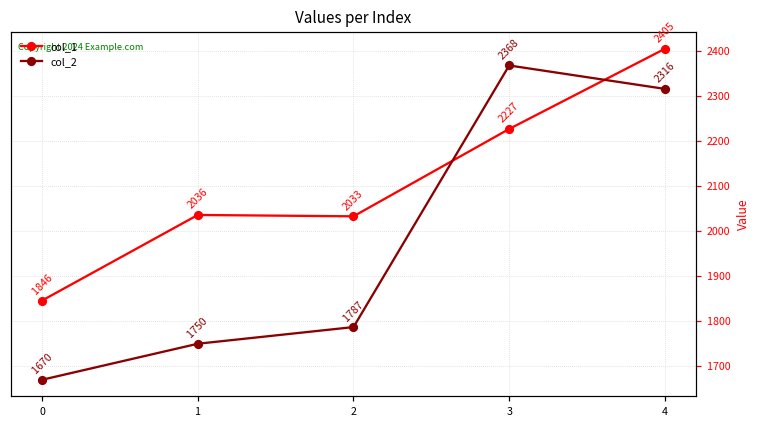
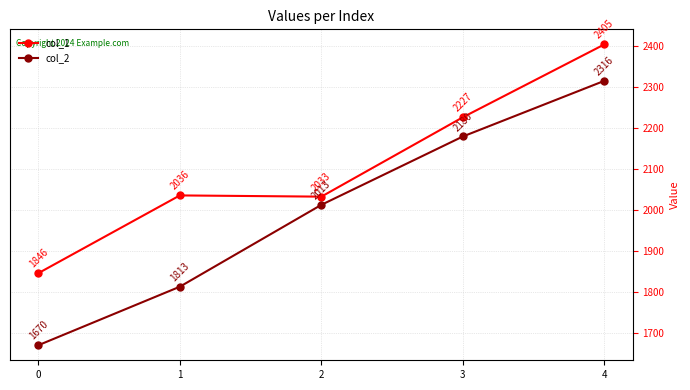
  {
    "col_1": {
      "0": 1846,
      "1": 2036,
      "2": 2033,
      "3": 2227,
      "4": 2405
    },
    "col_2": {
      "0": 1670,
-     "1": 1750,
-     "2": 1787,
-     "3": 2368,
+     "1": 1813,
+     "2": 2013,
+     "3": 2180,
      "4": 2316
    }
  }
